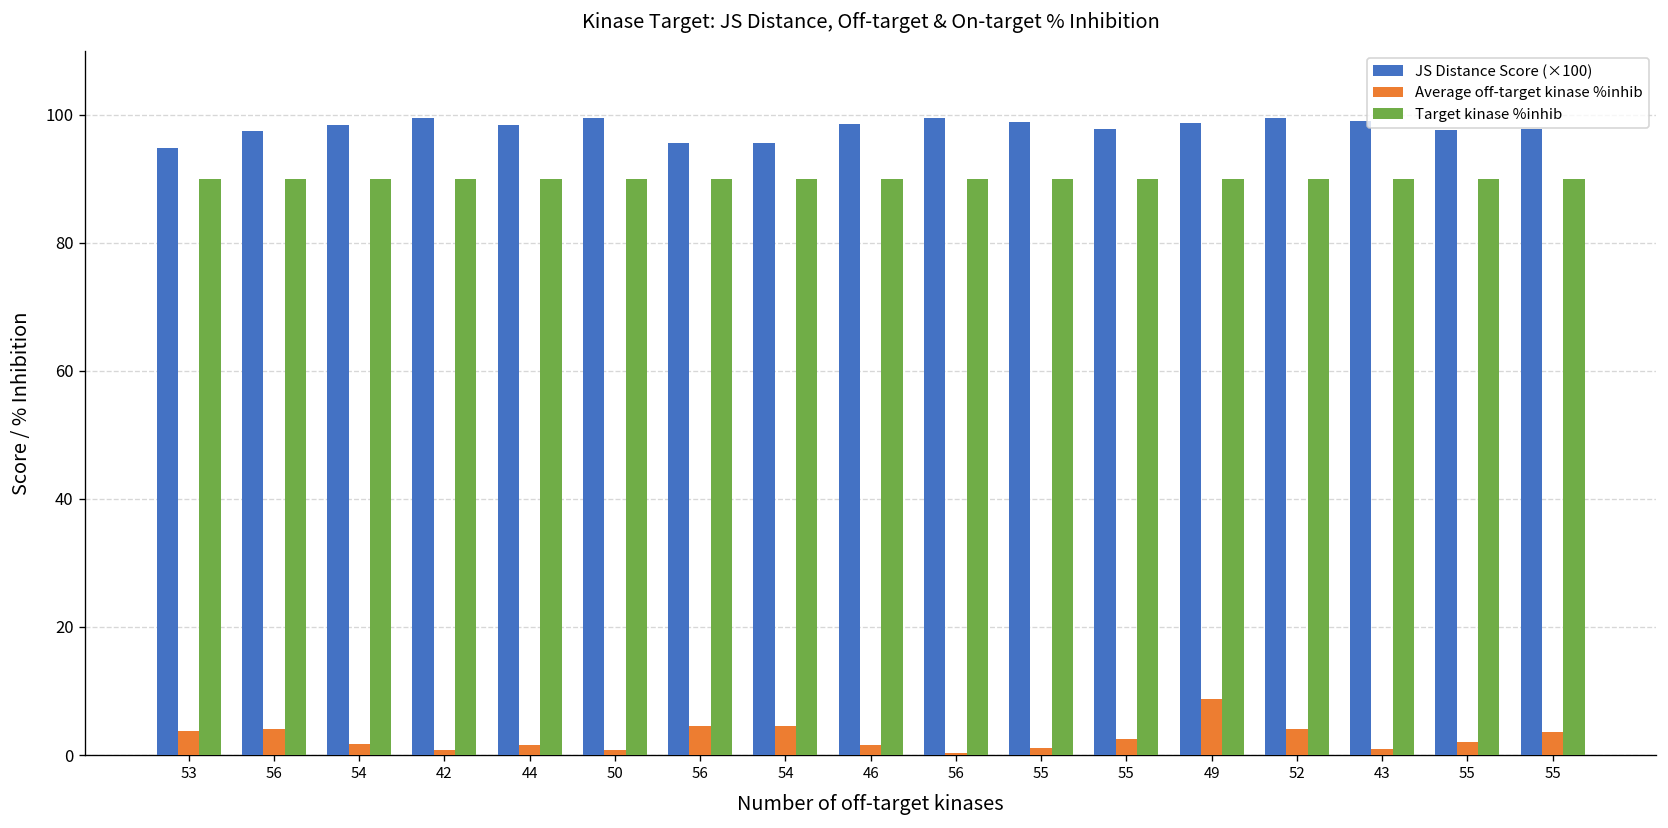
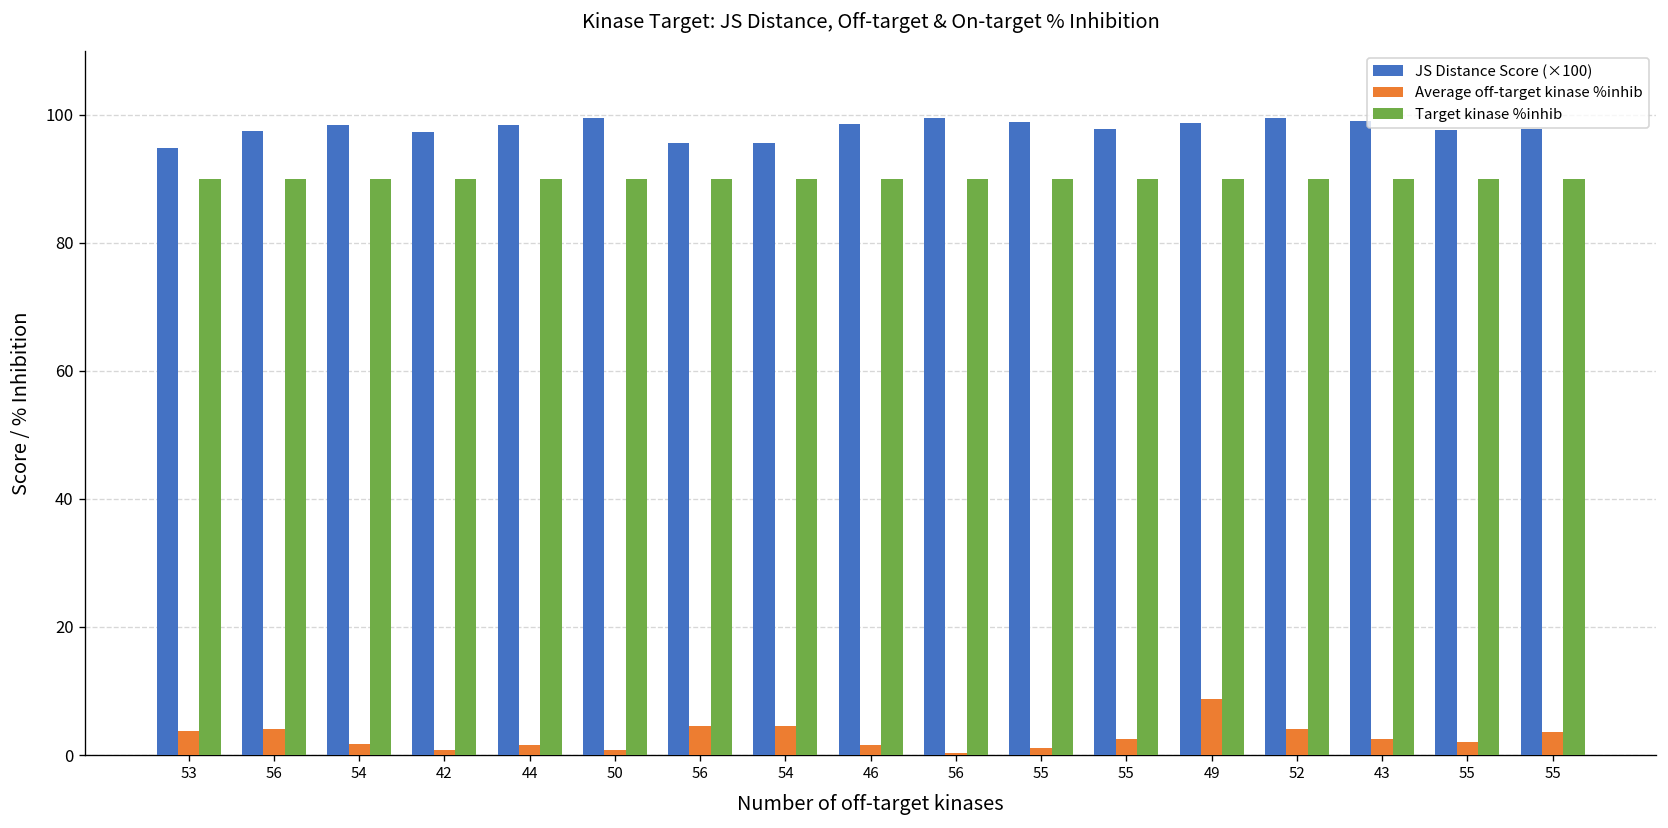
  {
    "JS Distance Score (×100)": {
      "53": 95,
-     "42": 99,
+     "42": 97,
      "44": 98,
      "50": 100,
      "46": 99,
      "49": 99,
      "52": 100,
      "43": 99
    },
    "Average off-target kinase %inhib": {
      "53": 4,
      "42": 1,
      "44": 2,
      "50": 1,
      "46": 2,
      "49": 9,
      "52": 4,
-     "43": 1
+     "43": 3
    },
    "Target kinase %inhib": {
      "53": 90,
      "42": 90,
      "44": 90,
      "50": 90,
      "46": 90,
      "49": 90,
      "52": 90,
      "43": 90
    }
  }
